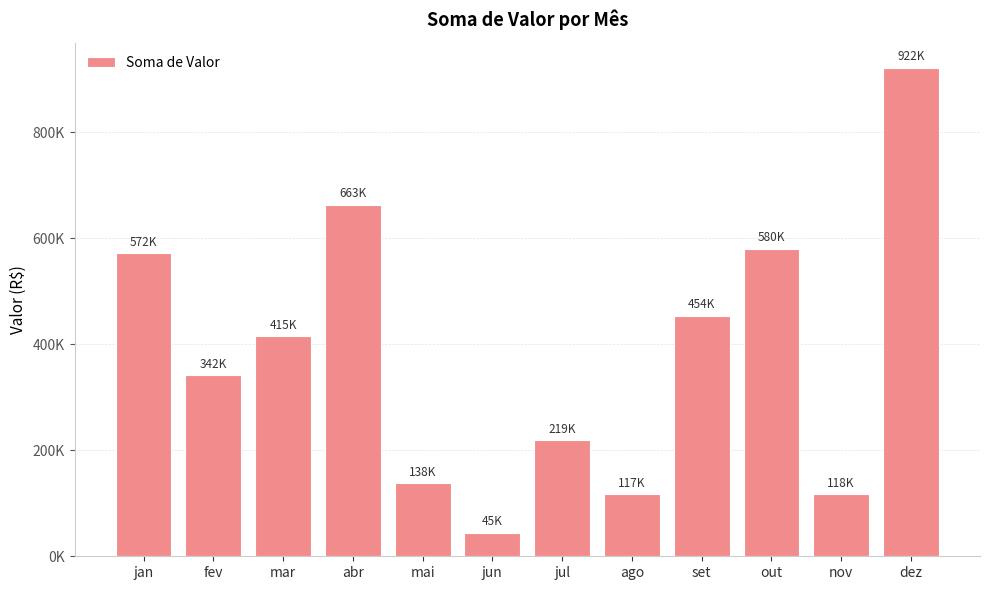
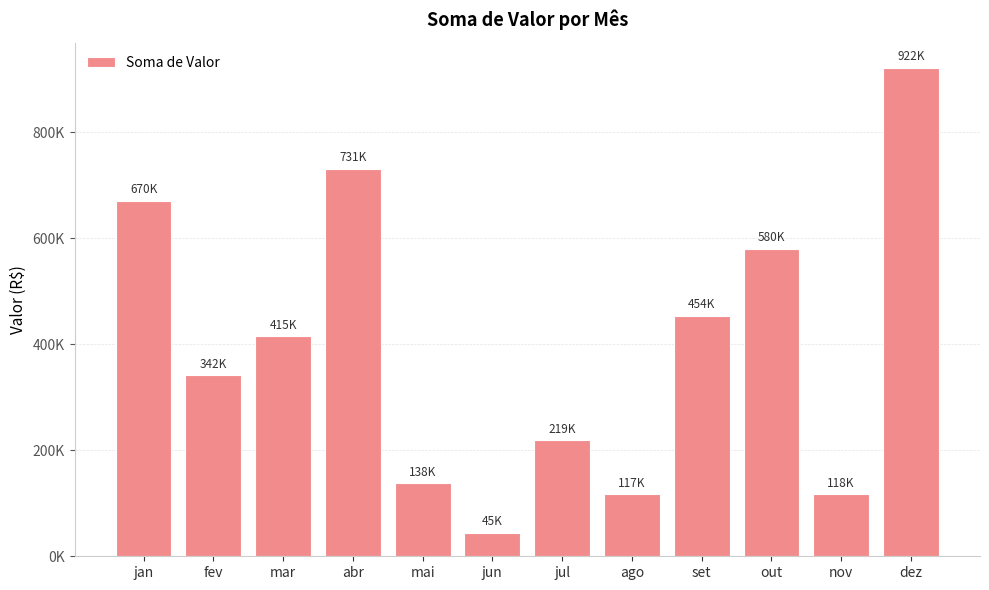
  {
-   "jan": "572K",
+   "jan": "670K",
    "fev": "342K",
    "mar": "415K",
-   "abr": "663K",
+   "abr": "731K",
    "mai": "138K",
    "jun": "45K",
    "jul": "219K",
    "ago": "117K",
    "set": "454K",
    "out": "580K",
    "nov": "118K",
    "dez": "922K"
  }
